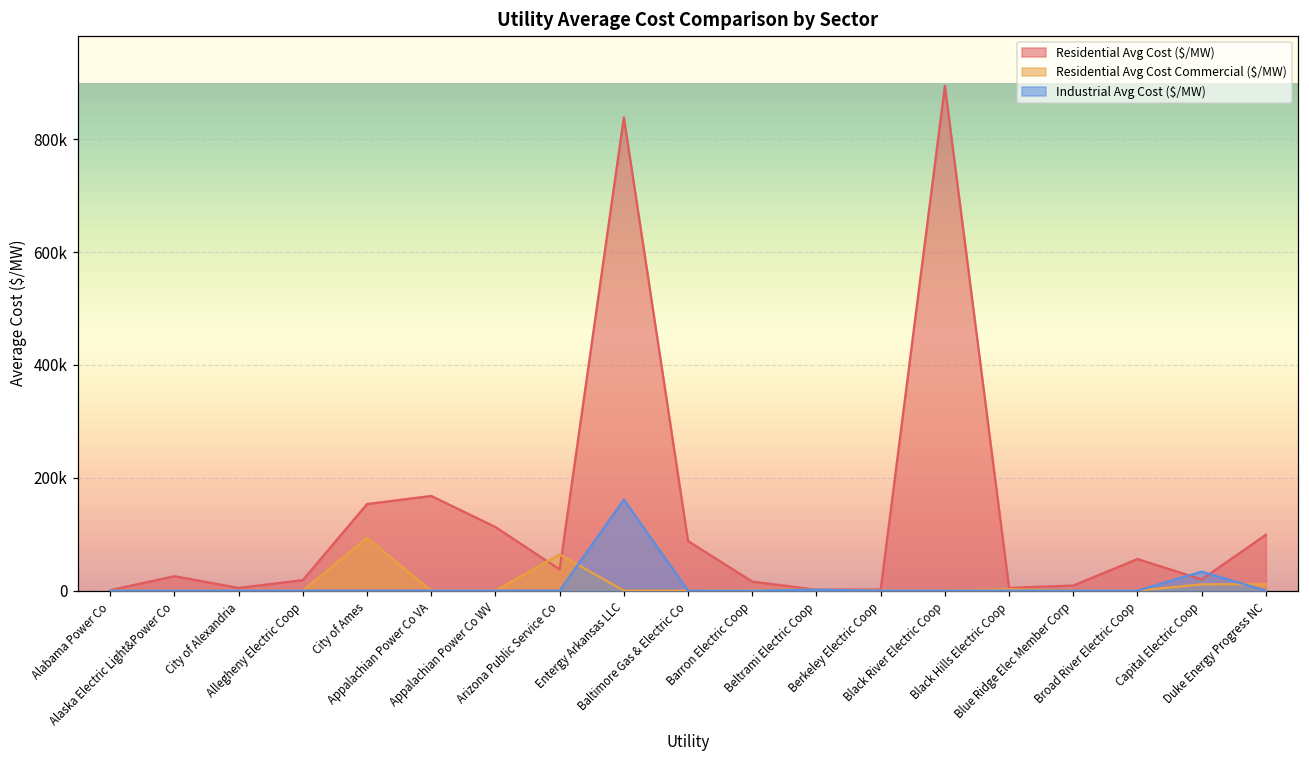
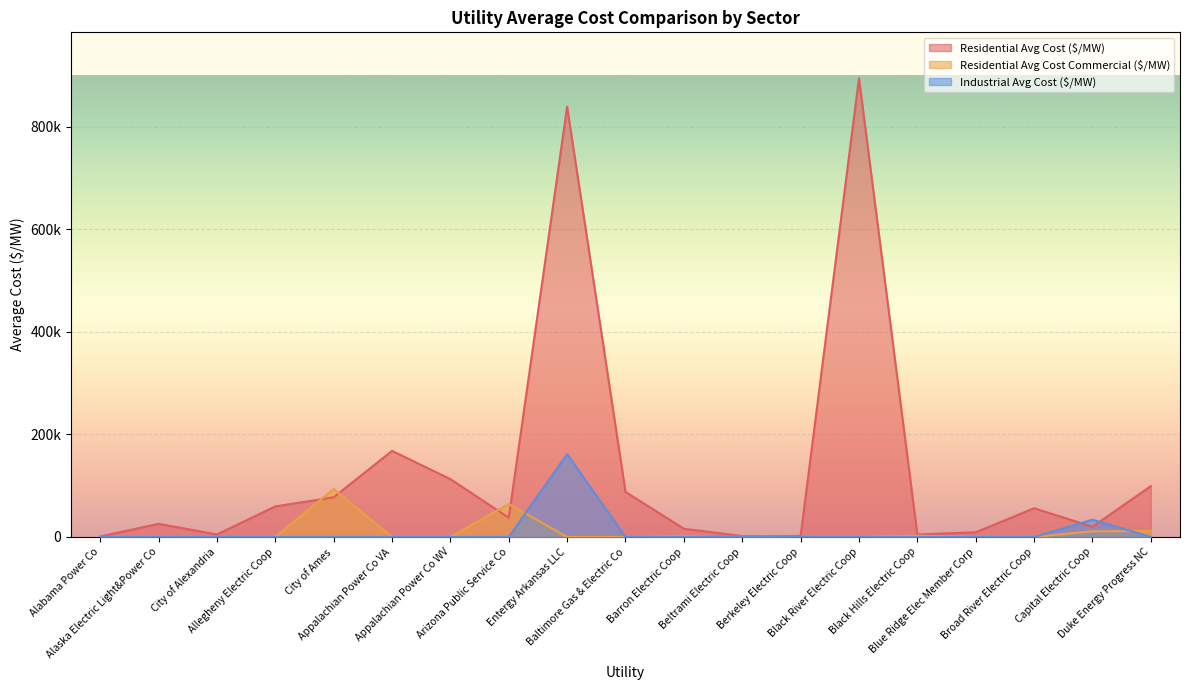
  {
    "Residential Avg Cost ($/MW)": {
      "Alaska Electric Light&Power Co": 30000,
-     "Allegheny Electric Coop": 20000,
-     "City of Ames": 150000,
+     "Allegheny Electric Coop": 60000,
+     "City of Ames": 80000,
      "Appalachian Power Co VA": 170000,
      "Appalachian Power Co WV": 110000,
      "Arizona Public Service Co": 40000,
      "Entergy Arkansas LLC": 840000,
      "Baltimore Gas & Electric Co": 90000,
      "Barron Electric Coop": 20000,
      "Black River Electric Coop": 890000,
      "Blue Ridge Elec Member Corp": 10000,
      "Broad River Electric Coop": 60000,
      "Capital Electric Coop": 20000,
      "Duke Energy Progress NC": 100000
    },
    "Residential Avg Cost Commercial ($/MW)": {
      "City of Ames": 90000,
      "Arizona Public Service Co": 60000,
      "Entergy Arkansas LLC": 0,
      "Capital Electric Coop": 10000,
      "Duke Energy Progress NC": 10000
    },
    "Industrial Avg Cost ($/MW)": {
      "City of Ames": 0,
      "Arizona Public Service Co": 0,
      "Entergy Arkansas LLC": 160000,
      "Capital Electric Coop": 30000,
      "Duke Energy Progress NC": 0
    }
  }
